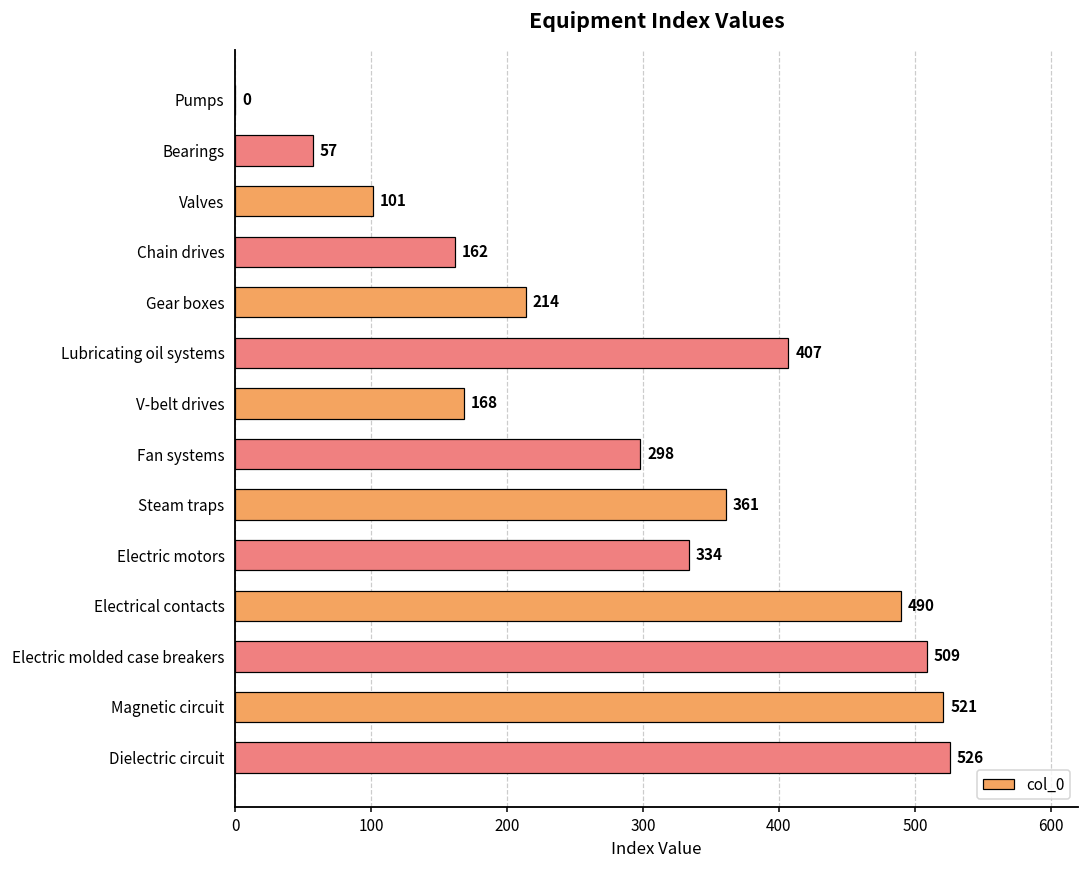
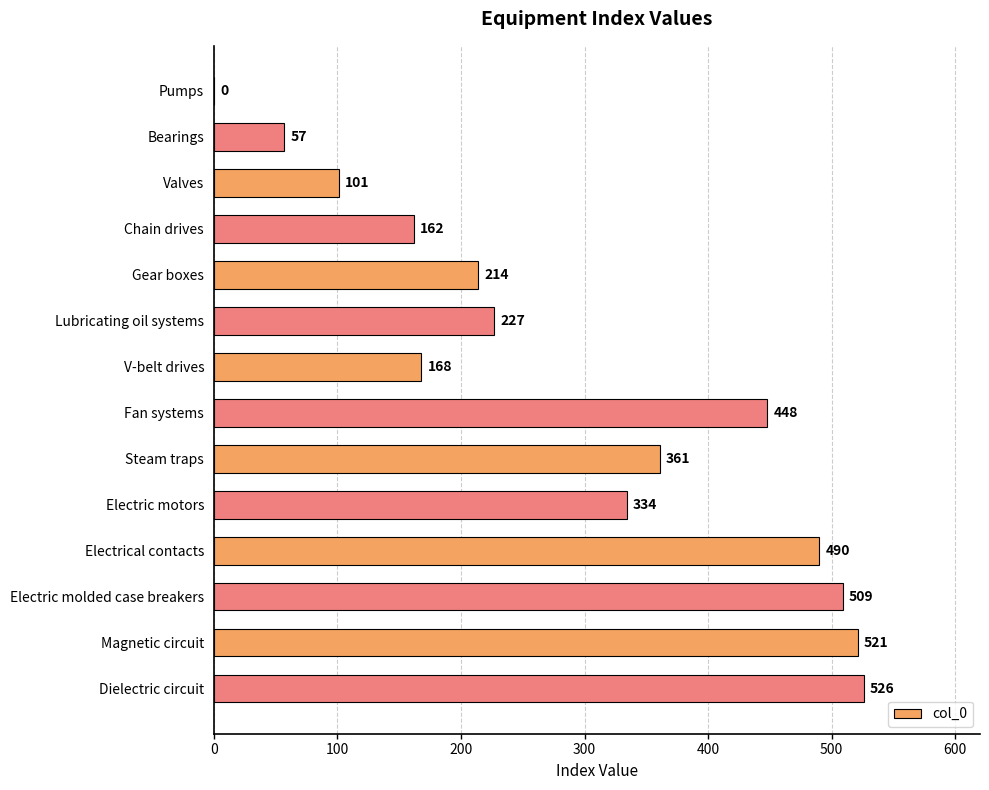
  {
    "Pumps": 0,
    "Bearings": 57,
    "Valves": 101,
    "Chain drives": 162,
    "Gear boxes": 214,
-   "Lubricating oil systems": 407,
+   "Lubricating oil systems": 227,
    "V-belt drives": 168,
-   "Fan systems": 298,
+   "Fan systems": 448,
    "Steam traps": 361,
    "Electric motors": 334,
    "Electrical contacts": 490,
    "Electric molded case breakers": 509,
    "Magnetic circuit": 521,
    "Dielectric circuit": 526
  }
